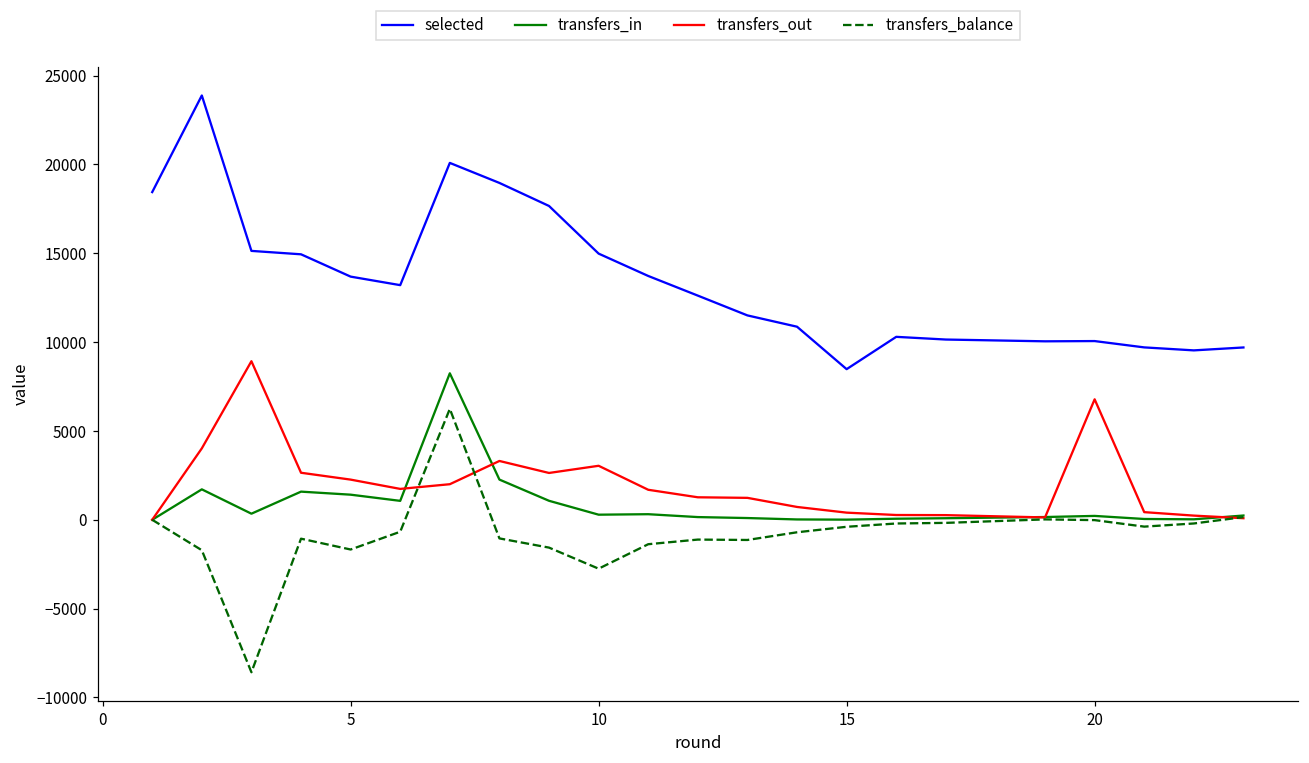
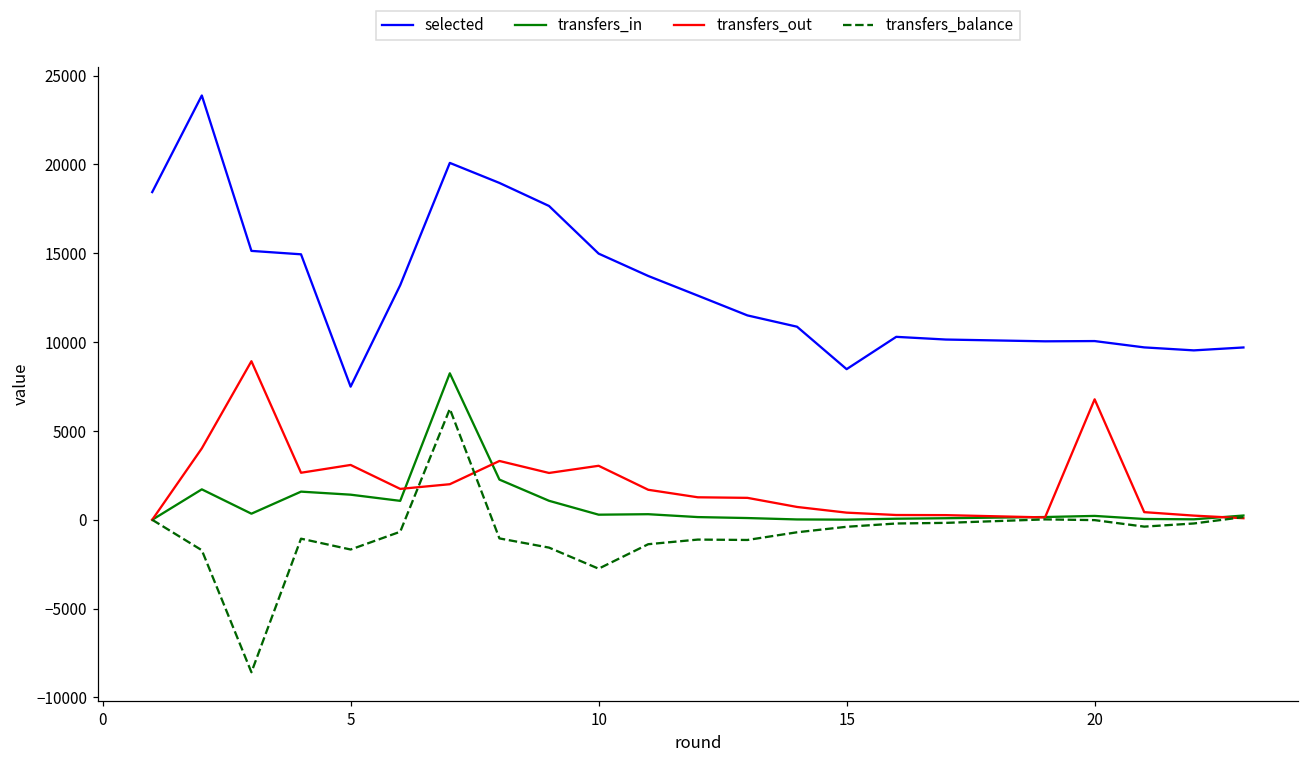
  {
    "selected": {
-     "5": 13700,
+     "5": 7500,
      "10": 15000,
      "15": 8500,
      "20": 10100
    },
    "transfers_out": {
-     "5": 2300,
+     "5": 3100,
      "10": 3000,
      "15": 400,
      "20": 6800
    }
  }
